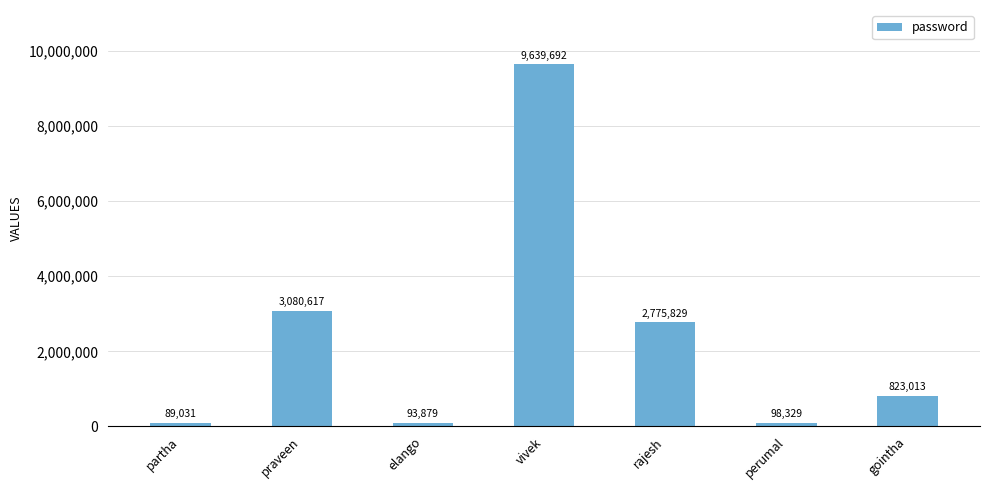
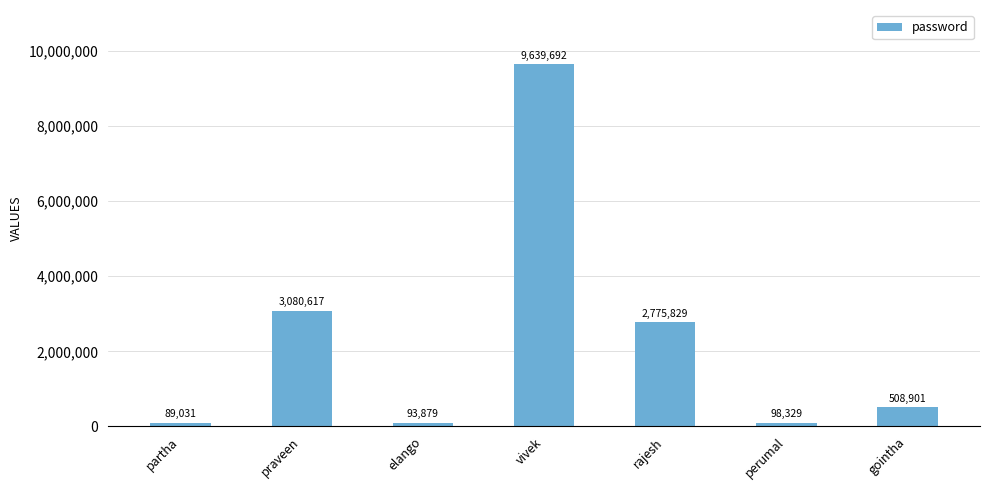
  {
    "partha": "89,031",
    "praveen": "3,080,617",
    "elango": "93,879",
    "vivek": "9,639,692",
    "rajesh": "2,775,829",
    "perumal": "98,329",
-   "gointha": "823,013"
+   "gointha": "508,901"
  }
